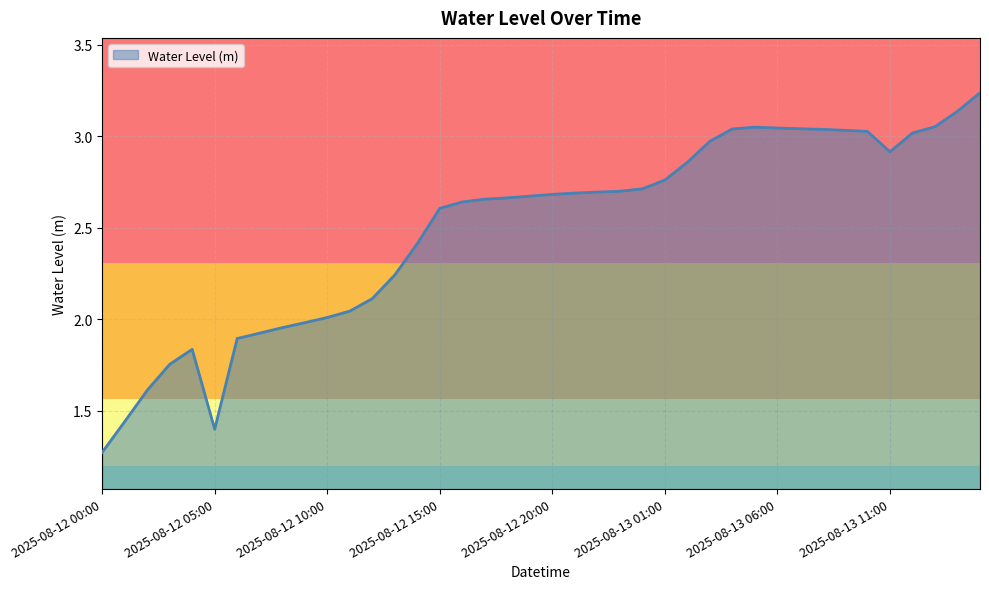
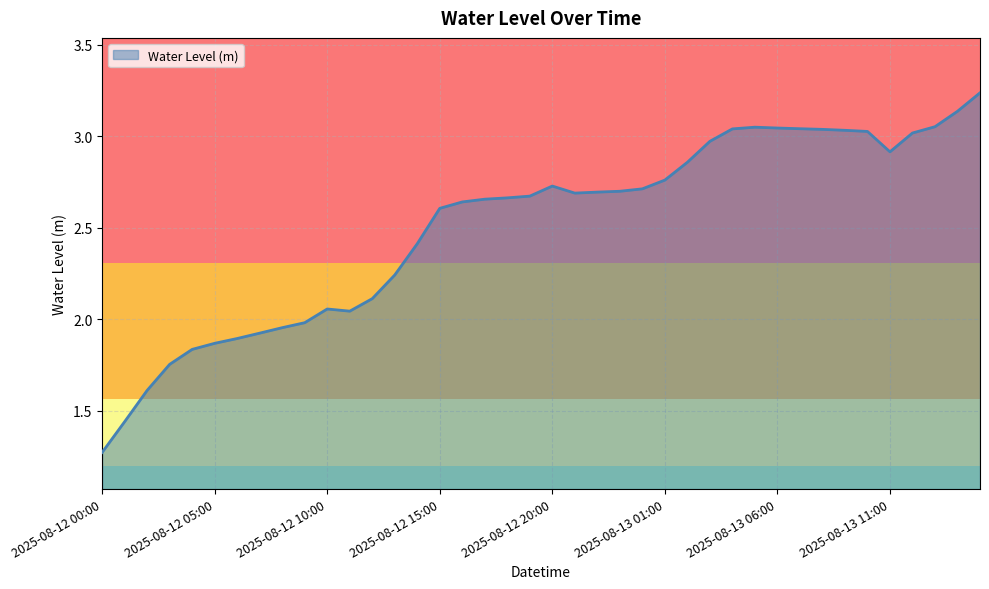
  {
    "2025-08-12 00:00": 1.27,
-   "2025-08-12 05:00": 1.40,
-   "2025-08-12 10:00": 2.01,
+   "2025-08-12 05:00": 1.87,
+   "2025-08-12 10:00": 2.06,
    "2025-08-12 15:00": 2.61,
-   "2025-08-12 20:00": 2.68,
+   "2025-08-12 20:00": 2.73,
    "2025-08-13 01:00": 2.76,
    "2025-08-13 06:00": 3.05,
    "2025-08-13 11:00": 2.92
  }
